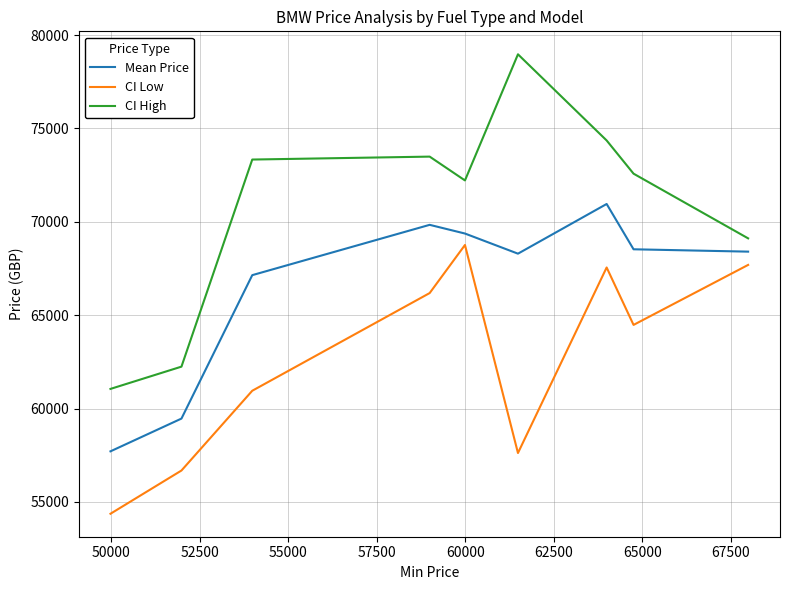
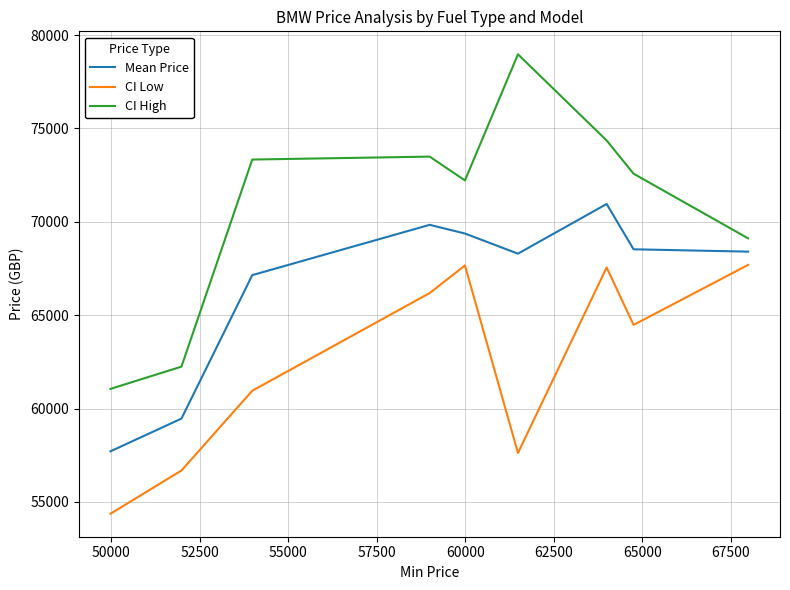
  {
    "Mean Price": {
      "60000": 69400
    },
    "CI Low": {
-     "60000": 68800
+     "60000": 67700
    },
    "CI High": {
      "60000": 72200
    }
  }
